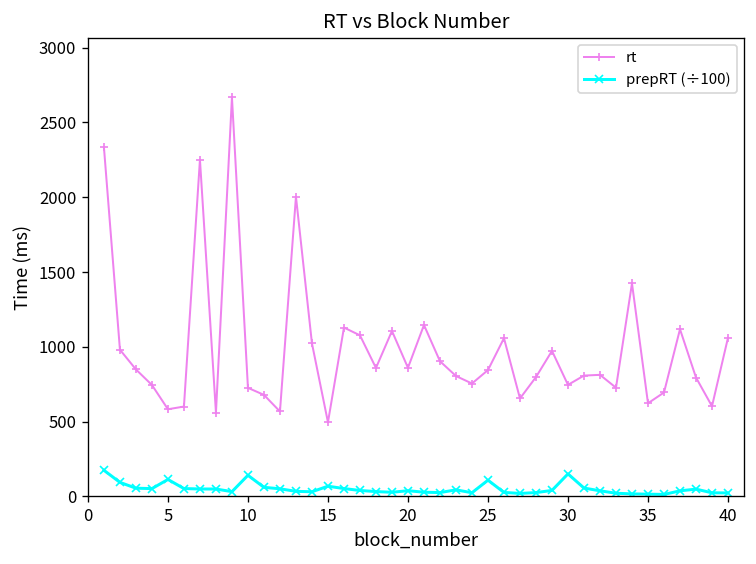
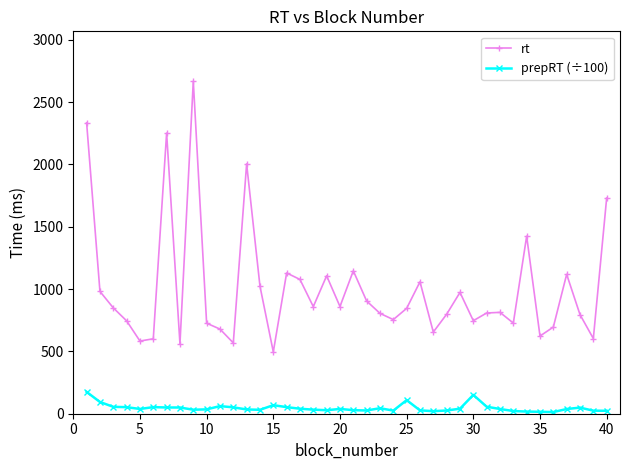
  {
    "rt": {
      "5": 580,
      "10": 730,
      "15": 500,
      "20": 860,
      "25": 850,
      "30": 750,
      "35": 620,
-     "40": 1060
+     "40": 1730
    },
    "prepRT (÷100)": {
-     "5": 110,
-     "10": 140,
+     "5": 40,
+     "10": 30,
      "15": 70,
      "20": 40,
      "25": 110,
      "30": 150,
      "35": 20,
      "40": 20
    }
  }
